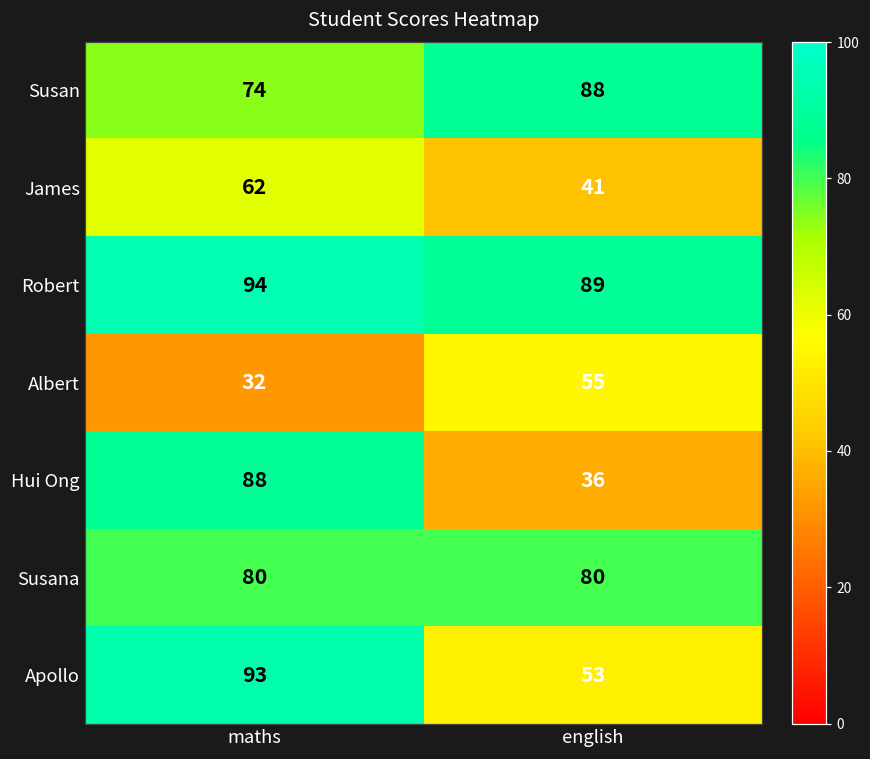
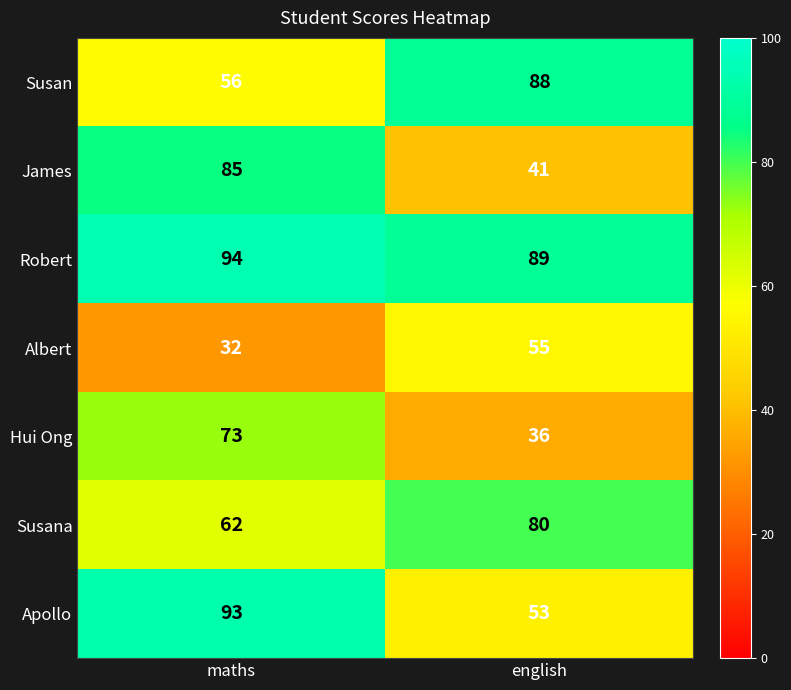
  {
    "Susan": {
-     "maths": 74,
+     "maths": 56,
      "english": 88
    },
    "James": {
-     "maths": 62,
+     "maths": 85,
      "english": 41
    },
    "Robert": {
      "maths": 94,
      "english": 89
    },
    "Albert": {
      "maths": 32,
      "english": 55
    },
    "Hui Ong": {
-     "maths": 88,
+     "maths": 73,
      "english": 36
    },
    "Susana": {
-     "maths": 80,
+     "maths": 62,
      "english": 80
    },
    "Apollo": {
      "maths": 93,
      "english": 53
    }
  }
